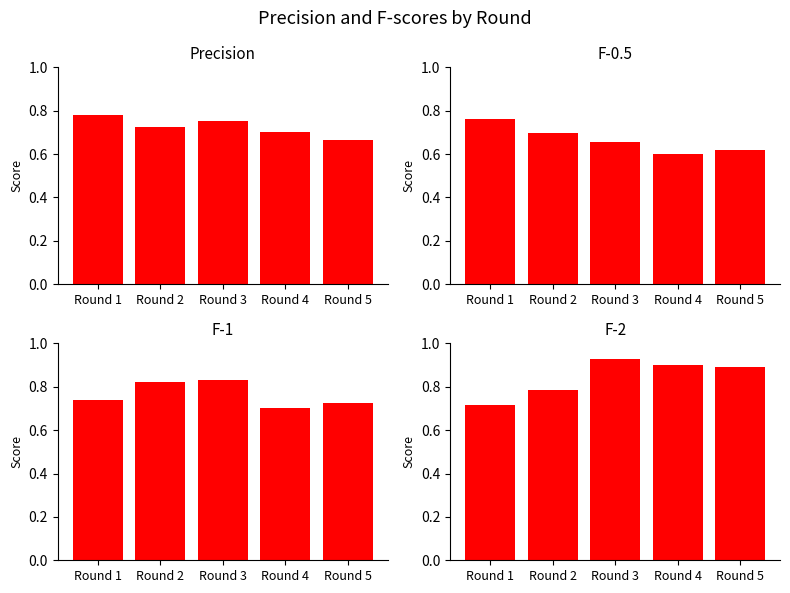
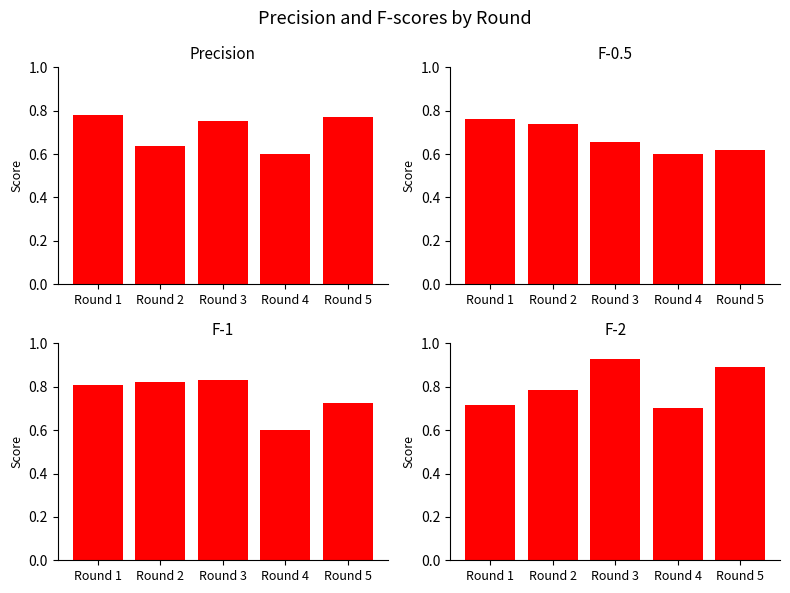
  {
    "Precision": {
      "Round 1": 0.78,
-     "Round 2": 0.73,
+     "Round 2": 0.64,
      "Round 3": 0.75,
-     "Round 4": 0.7,
-     "Round 5": 0.67
+     "Round 4": 0.6,
+     "Round 5": 0.77
    },
    "F-0.5": {
      "Round 1": 0.76,
-     "Round 2": 0.70,
+     "Round 2": 0.74,
      "Round 3": 0.65,
      "Round 4": 0.60,
      "Round 5": 0.62
    },
    "F-1": {
-     "Round 1": 0.74,
+     "Round 1": 0.81,
      "Round 2": 0.82,
      "Round 3": 0.83,
-     "Round 4": 0.7,
+     "Round 4": 0.6,
      "Round 5": 0.73
    },
    "F-2": {
      "Round 1": 0.71,
      "Round 2": 0.78,
      "Round 3": 0.93,
-     "Round 4": 0.9,
+     "Round 4": 0.7,
      "Round 5": 0.9
    }
  }
